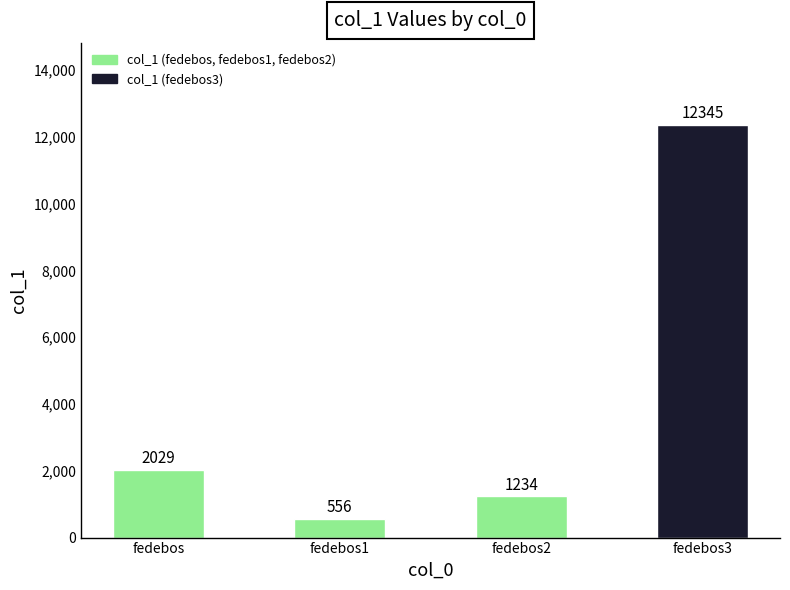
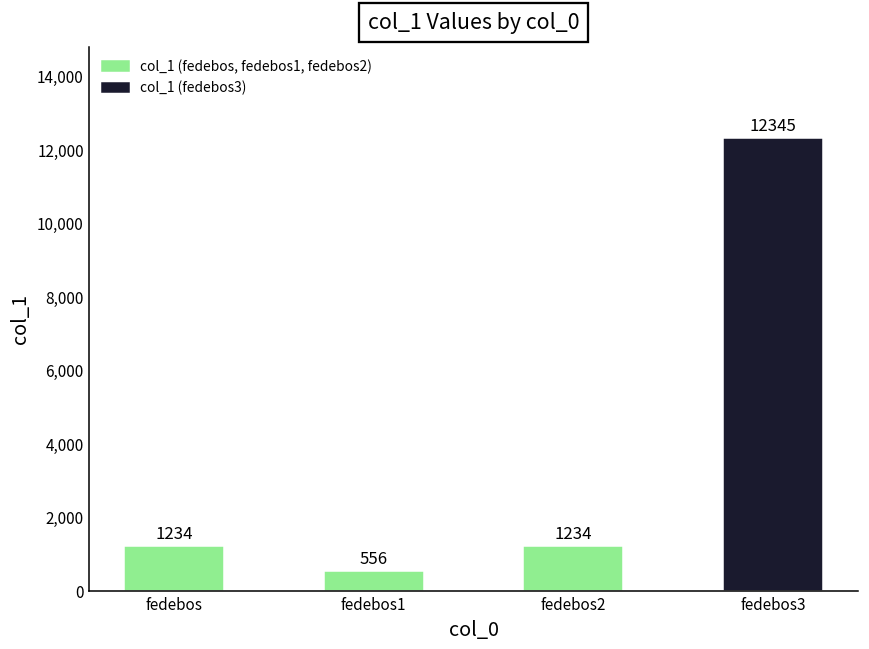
  {
-   "fedebos": 2029,
+   "fedebos": 1234,
    "fedebos1": 556,
    "fedebos2": 1234,
    "fedebos3": 12345
  }
